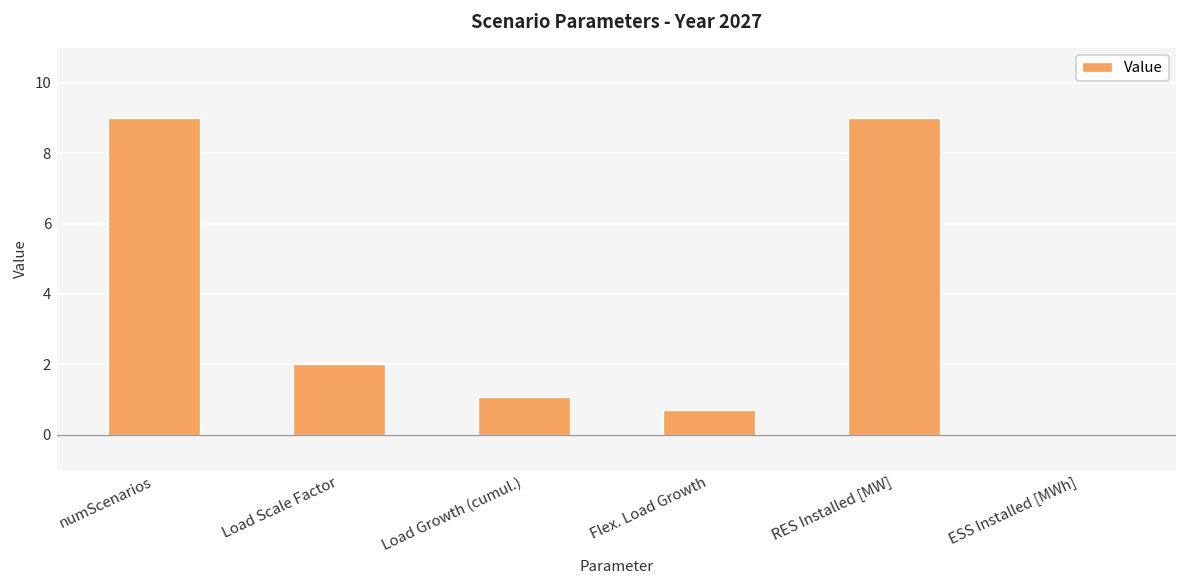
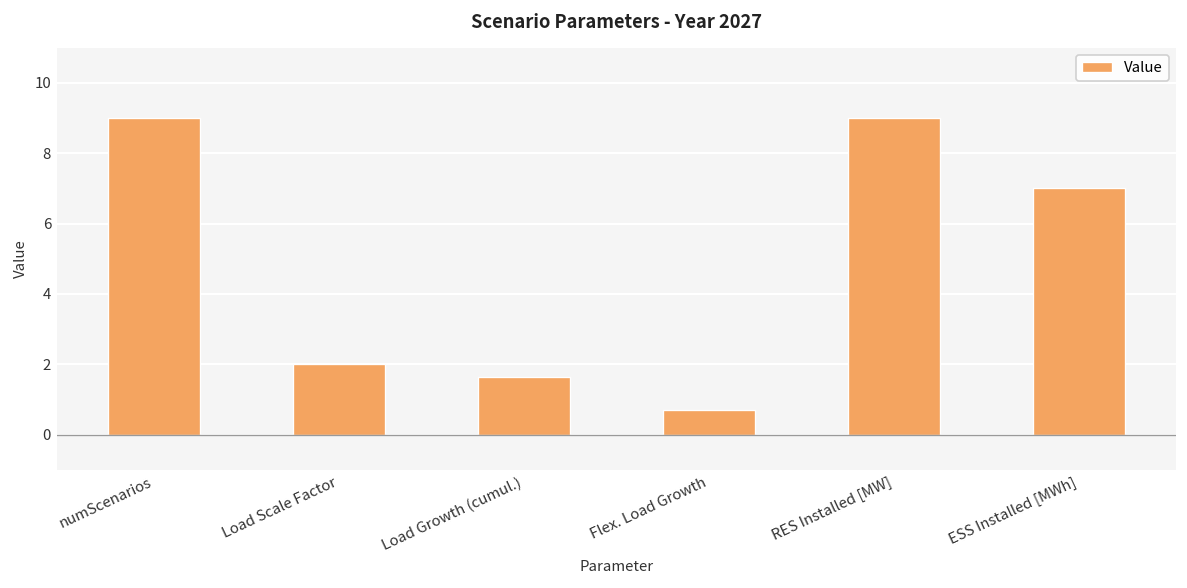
  {
    "numScenarios": 9.0,
    "Load Scale Factor": 2.0,
-   "Load Growth (cumul.)": 1.1,
+   "Load Growth (cumul.)": 1.6,
    "Flex. Load Growth": 0.7,
    "RES Installed [MW]": 9.0,
-   "ESS Installed [MWh]": 0
+   "ESS Installed [MWh]": 7
  }
